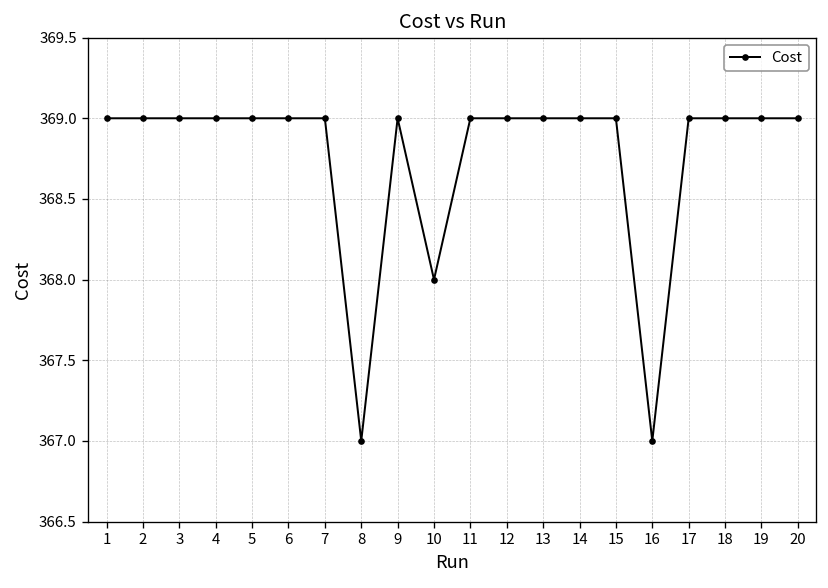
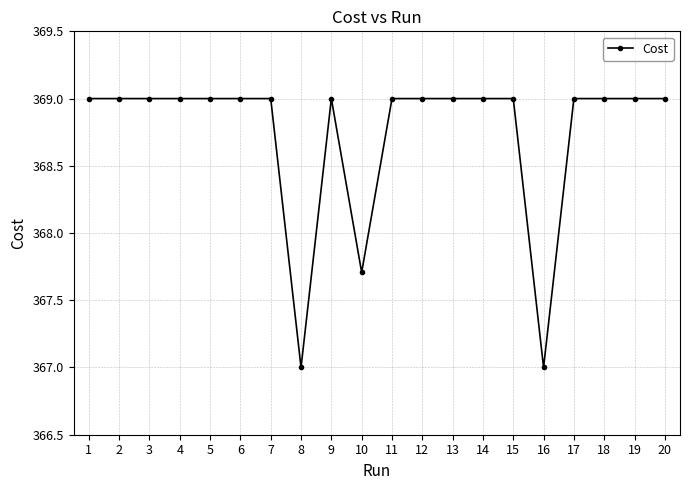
  {
    "1": 369.00,
    "2": 369.00,
    "3": 369.00,
    "4": 369.00,
    "5": 369.00,
    "6": 369.00,
    "7": 369.00,
    "8": 367.00,
    "9": 369.00,
-   "10": 368.00,
+   "10": 367.71,
    "11": 369.00,
    "12": 369.00,
    "13": 369.00,
    "14": 369.00,
    "15": 369.00,
    "16": 367.00,
    "17": 369.00,
    "18": 369.00,
    "19": 369.00,
    "20": 369.00
  }
